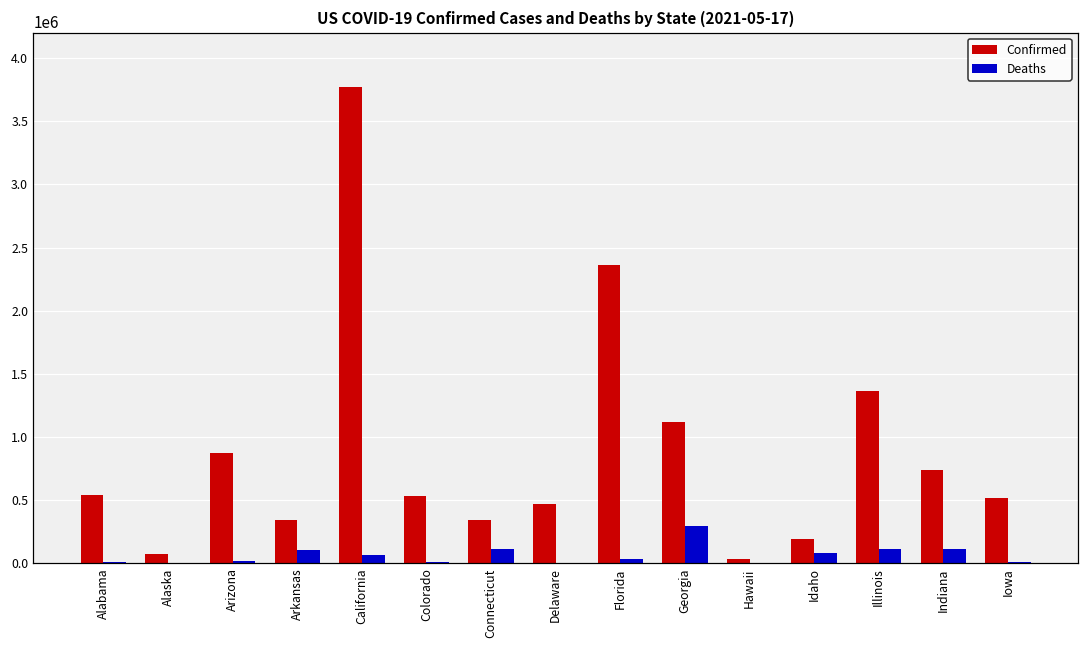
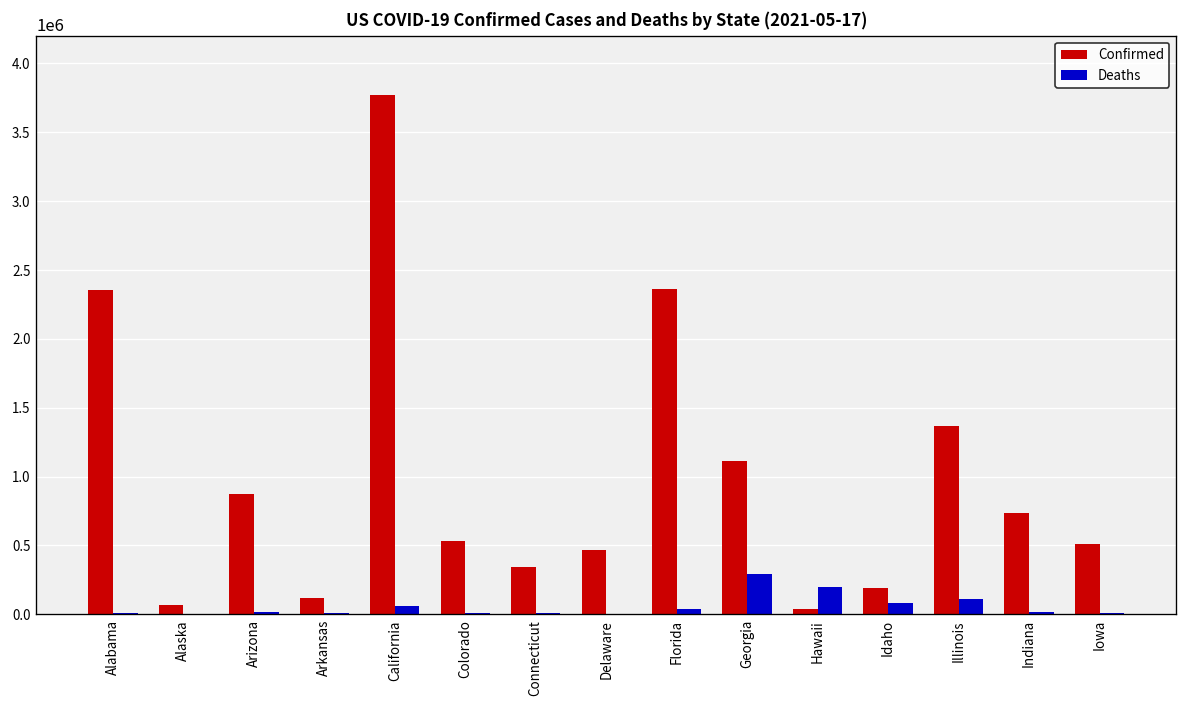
  {
    "Confirmed": {
-     "Alabama": 540000,
+     "Alabama": 2360000,
      "Alaska": 70000,
      "Arizona": 870000,
-     "Arkansas": 340000,
+     "Arkansas": 120000,
      "California": 3770000,
      "Colorado": 530000,
      "Connecticut": 340000,
      "Delaware": 470000,
      "Florida": 2370000,
      "Georgia": 1120000,
      "Hawaii": 40000,
      "Idaho": 190000,
      "Illinois": 1370000,
      "Indiana": 740000,
      "Iowa": 510000
    },
    "Deaths": {
-     "Arkansas": 100000,
+     "Arkansas": 10000,
      "California": 60000,
-     "Connecticut": 110000,
+     "Connecticut": 10000,
      "Florida": 40000,
      "Georgia": 290000,
-     "Hawaii": 0,
+     "Hawaii": 200000,
      "Idaho": 80000,
      "Illinois": 110000,
-     "Indiana": 110000
+     "Indiana": 10000
    }
  }
